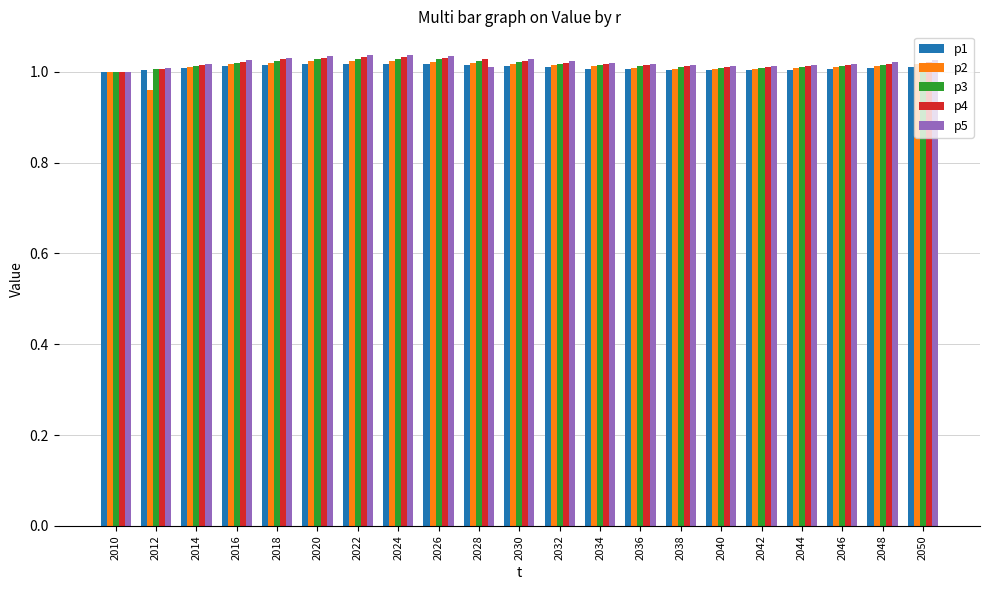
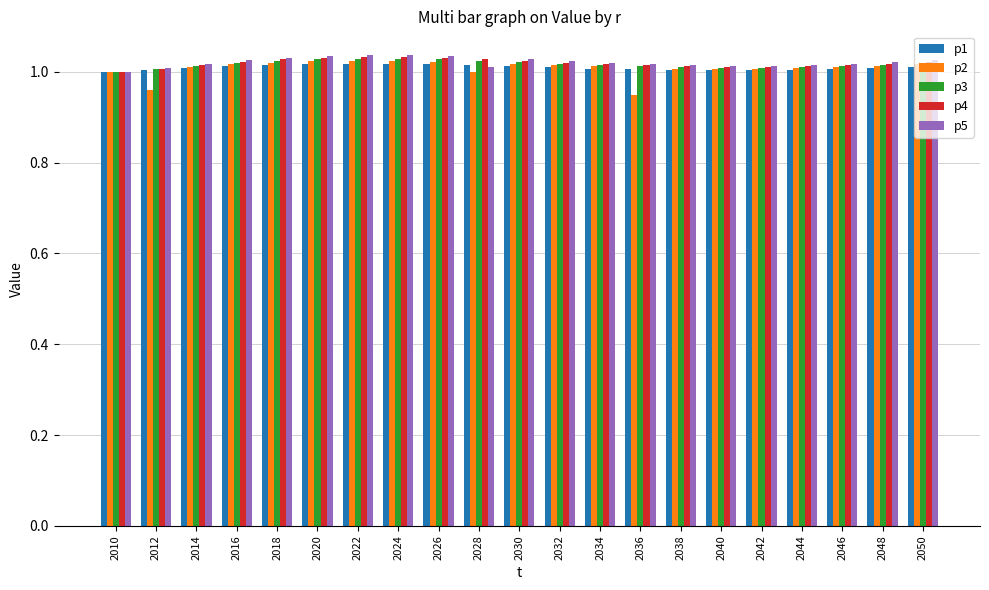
  {
    "p1": {
      "2010": 1.00,
      "2012": 1.00,
      "2014": 1.01,
      "2016": 1.01,
      "2018": 1.02,
      "2020": 1.02,
      "2022": 1.02,
      "2024": 1.02,
      "2026": 1.02,
      "2028": 1.01,
      "2030": 1.01,
      "2032": 1.01,
      "2034": 1.01,
      "2036": 1.01,
      "2038": 1.00,
      "2040": 1.00,
      "2042": 1.00,
      "2044": 1.00,
      "2046": 1.01,
      "2048": 1.01,
      "2050": 1.01
    },
    "p2": {
      "2010": 1.00,
      "2012": 0.96,
      "2014": 1.01,
      "2016": 1.02,
      "2018": 1.02,
      "2020": 1.02,
      "2022": 1.02,
      "2024": 1.02,
      "2026": 1.02,
-     "2028": 1.02,
+     "2028": 1.00,
      "2030": 1.02,
      "2032": 1.01,
      "2034": 1.01,
-     "2036": 1.01,
+     "2036": 0.95,
      "2038": 1.01,
      "2040": 1.01,
      "2042": 1.01,
      "2044": 1.01,
      "2046": 1.01,
      "2048": 1.01
    },
    "p3": {
      "2010": 1.00,
      "2012": 1.01,
      "2014": 1.01,
      "2016": 1.02,
      "2018": 1.02,
      "2020": 1.03,
      "2022": 1.03,
      "2024": 1.03,
      "2026": 1.03,
      "2028": 1.02,
      "2030": 1.02,
      "2032": 1.02,
      "2034": 1.02,
      "2036": 1.01,
      "2038": 1.01,
      "2040": 1.01,
      "2042": 1.01,
      "2044": 1.01,
      "2046": 1.01,
      "2048": 1.02
    },
    "p4": {
      "2010": 1.00,
      "2012": 1.01,
      "2014": 1.02,
      "2016": 1.02,
      "2018": 1.03,
      "2020": 1.03,
      "2022": 1.03,
      "2024": 1.03,
      "2026": 1.03,
      "2028": 1.03,
      "2030": 1.02,
      "2032": 1.02,
      "2034": 1.02,
      "2036": 1.01,
      "2038": 1.01,
      "2040": 1.01,
      "2042": 1.01,
      "2044": 1.01,
      "2046": 1.02,
      "2048": 1.02
    },
    "p5": {
      "2010": 1.00,
      "2012": 1.01,
      "2014": 1.02,
      "2016": 1.03,
      "2018": 1.03,
      "2020": 1.04,
      "2022": 1.04,
      "2024": 1.04,
      "2026": 1.04,
      "2028": 1.01,
      "2030": 1.03,
      "2032": 1.02,
      "2034": 1.02,
      "2036": 1.02,
      "2038": 1.01,
      "2040": 1.01,
      "2042": 1.01,
      "2044": 1.02,
      "2046": 1.02,
      "2048": 1.02
    }
  }
